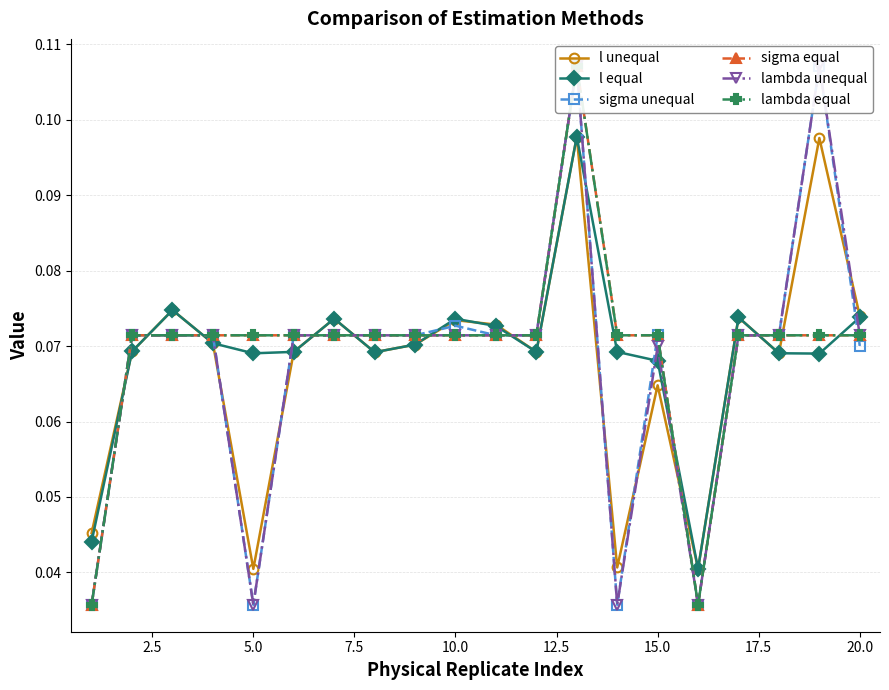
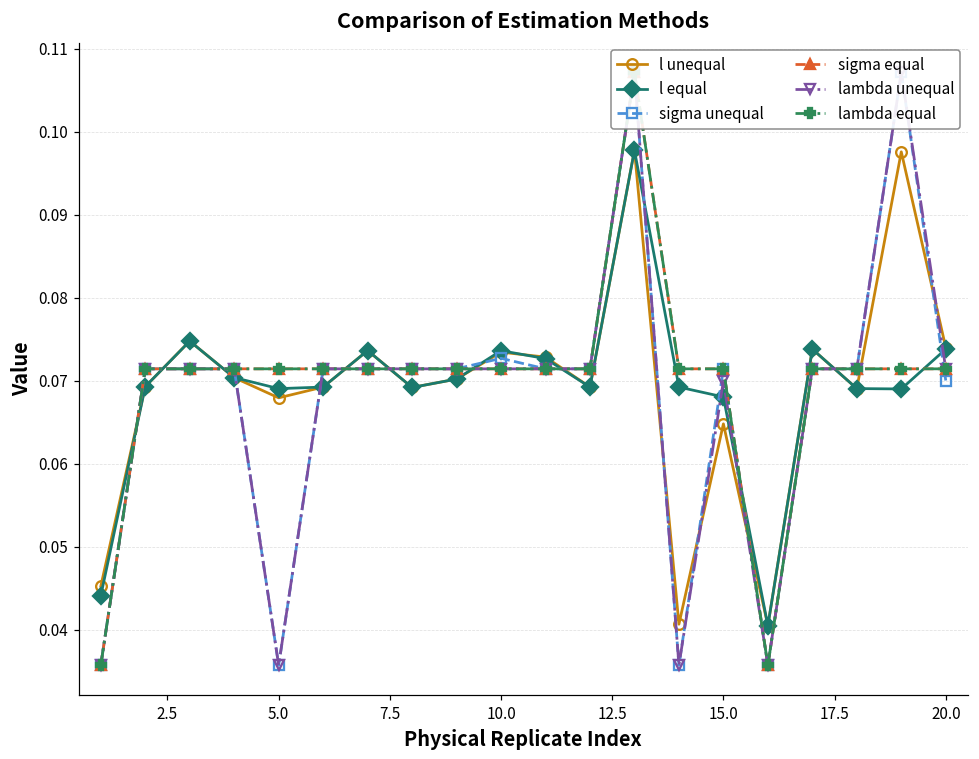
  {
    "l unequal": {
-     "5.0": 0.040,
+     "5.0": 0.068,
      "15.0": 0.065
    },
    "sigma unequal": {
      "10.0": 0.073,
      "20.0": 0.070
    },
    "lambda unequal": {
      "15.0": 0.070
    }
  }
